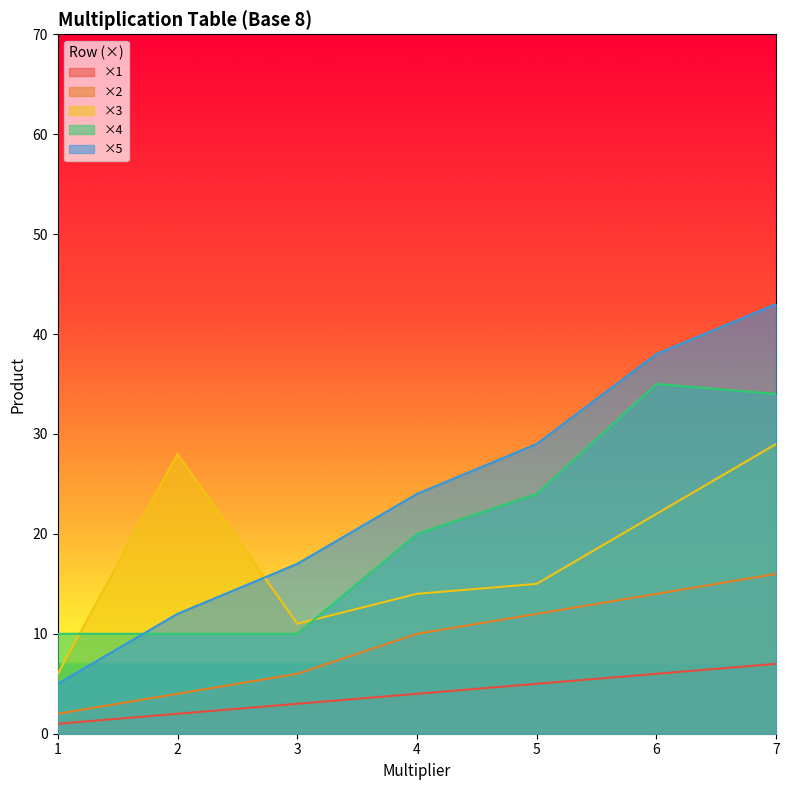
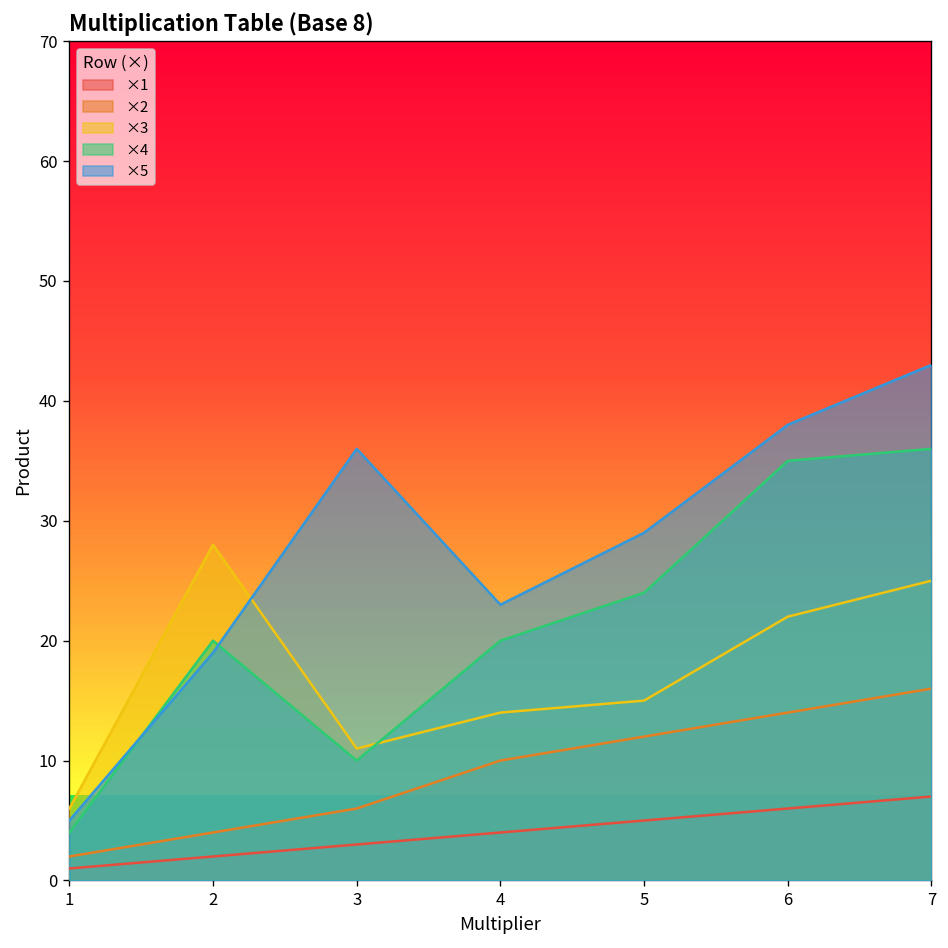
  {
    "×3": {
      "1": 6,
      "2": 28,
      "3": 11,
      "4": 14,
      "5": 15,
      "6": 22,
-     "7": 29
+     "7": 25
    },
    "×4": {
-     "1": 10,
-     "2": 10,
+     "1": 4,
+     "2": 20,
      "3": 10,
      "4": 20,
      "5": 24,
      "6": 35,
-     "7": 34
+     "7": 36
    },
    "×5": {
      "1": 5,
-     "2": 12,
-     "3": 17,
-     "4": 24,
+     "2": 19,
+     "3": 36,
+     "4": 23,
      "5": 29,
      "6": 38,
      "7": 43
    }
  }
